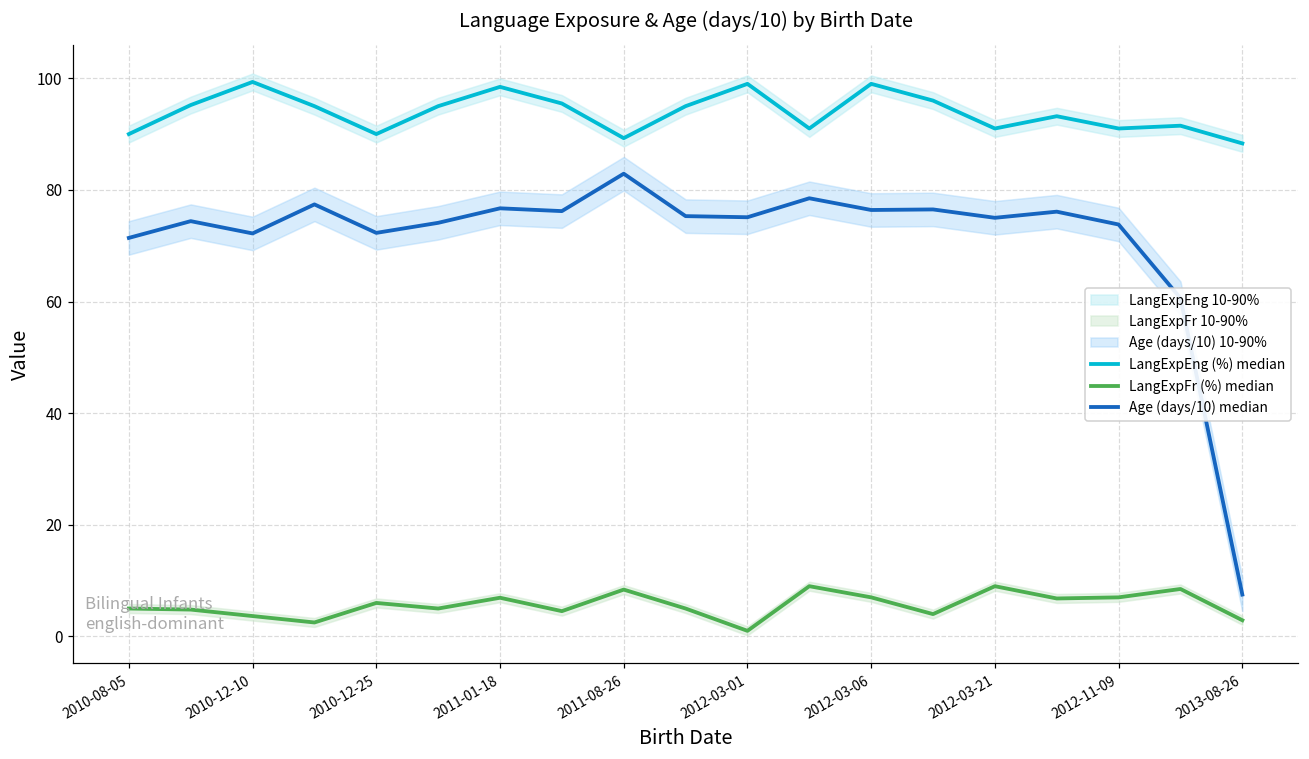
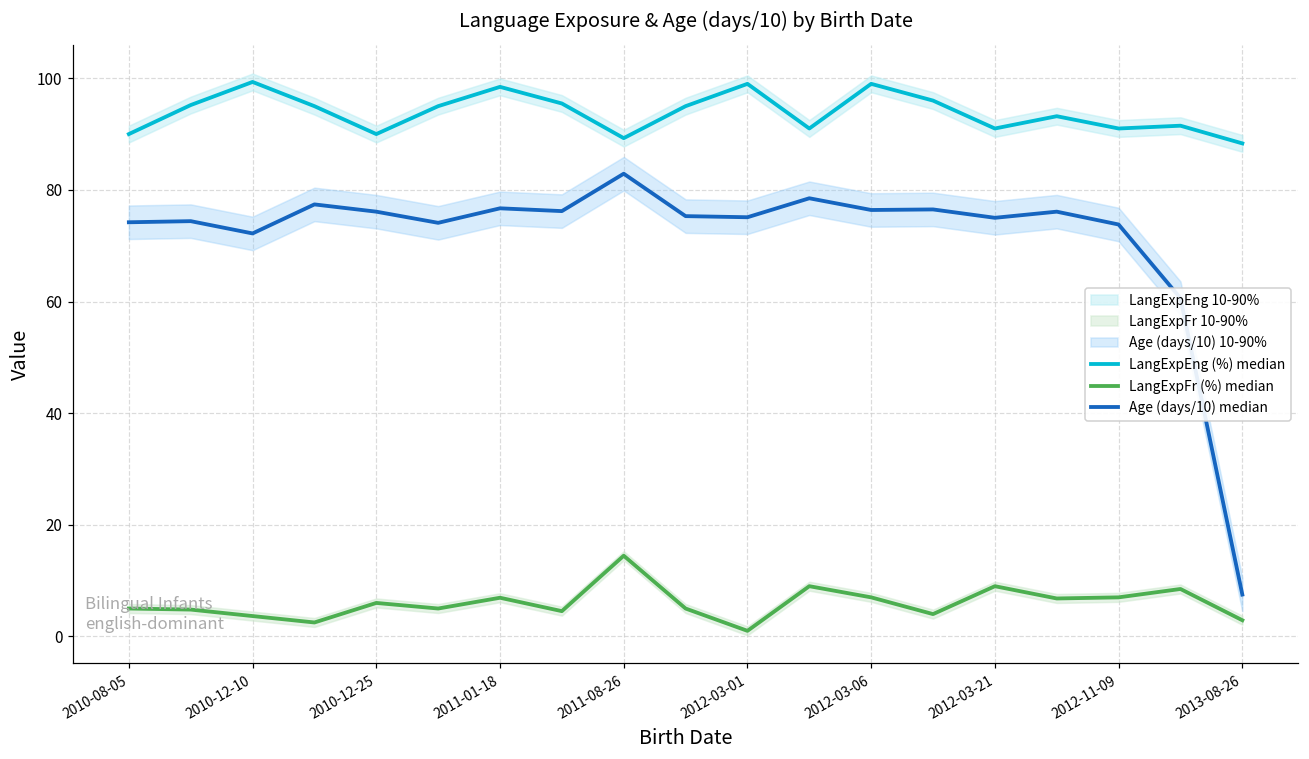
  {
    "LangExpEng (%) median": {
      "2010-08-05": 90,
      "2010-12-10": 99,
      "2010-12-25": 90,
      "2011-01-18": 98,
      "2011-08-26": 89,
      "2012-03-01": 99,
      "2012-03-06": 99,
      "2012-03-21": 91,
      "2012-11-09": 91,
      "2013-08-26": 88
    },
    "LangExpFr (%) median": {
      "2010-08-05": 5,
      "2010-12-10": 4,
      "2010-12-25": 6,
      "2011-01-18": 7,
-     "2011-08-26": 8,
+     "2011-08-26": 14,
      "2012-03-01": 1,
      "2012-03-06": 7,
      "2012-03-21": 9,
      "2012-11-09": 7,
      "2013-08-26": 3
    },
    "Age (days/10) median": {
-     "2010-08-05": 71,
+     "2010-08-05": 74,
      "2010-12-10": 72,
-     "2010-12-25": 72,
+     "2010-12-25": 76,
      "2011-01-18": 77,
      "2011-08-26": 83,
      "2012-03-01": 75,
      "2012-03-06": 76,
      "2012-03-21": 75,
      "2012-11-09": 74,
      "2013-08-26": 8
    }
  }
